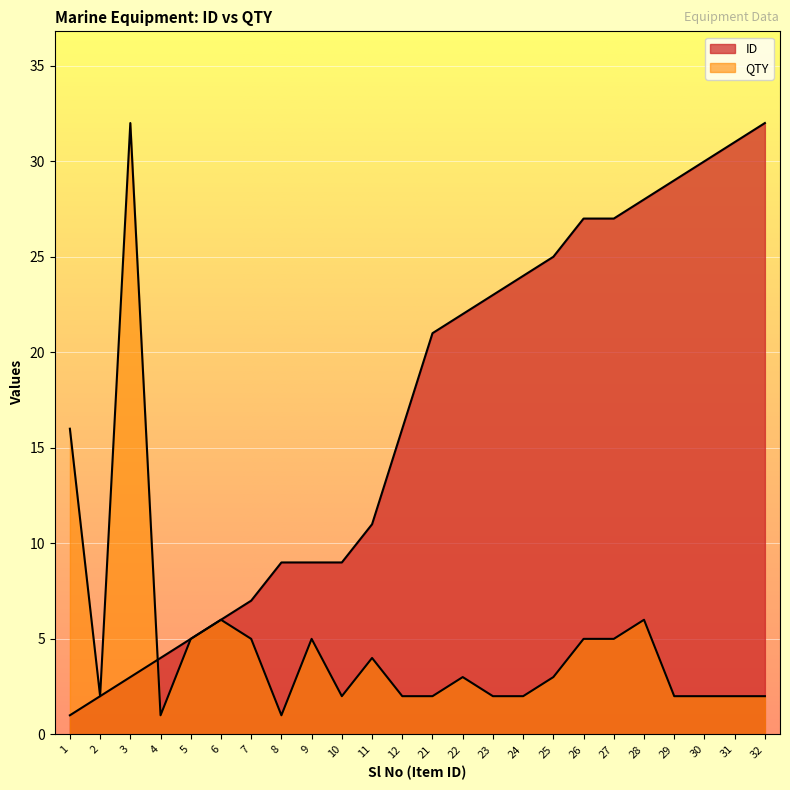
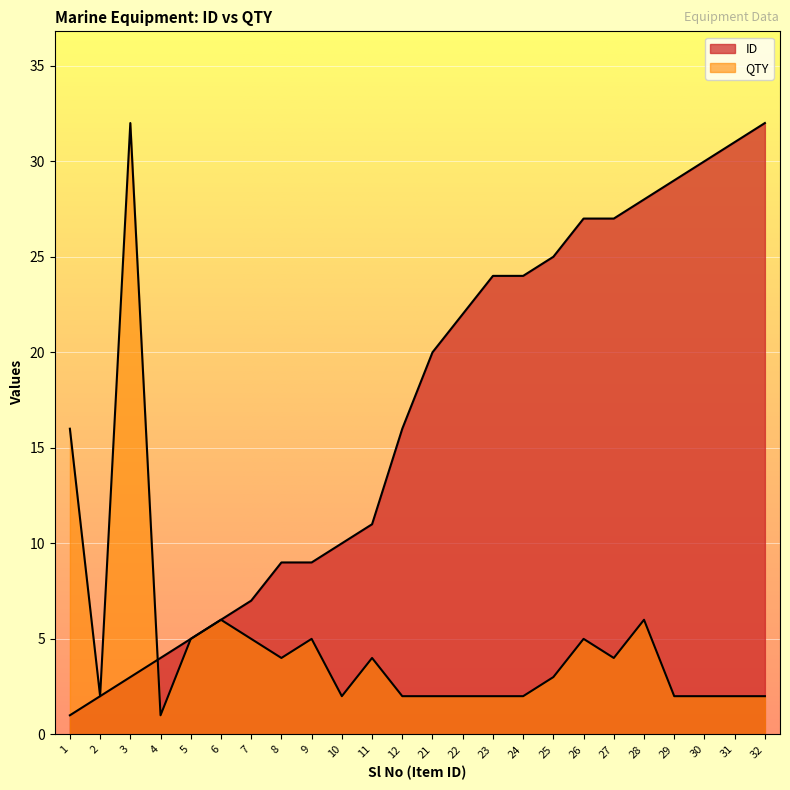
  {
    "ID": {
      "1": 1,
      "3": 3,
      "4": 4,
      "7": 7,
      "8": 9,
      "9": 9,
-     "10": 9,
+     "10": 10,
      "11": 11,
      "12": 16,
-     "21": 21,
+     "21": 20,
      "22": 22,
-     "23": 23,
+     "23": 24,
      "24": 24,
      "25": 25,
      "26": 27,
      "27": 27,
      "28": 28,
      "29": 29,
      "30": 30,
      "31": 31,
      "32": 32
    },
    "QTY": {
      "1": 16,
      "3": 32,
      "4": 1,
      "7": 5,
-     "8": 1,
+     "8": 4,
      "9": 5,
      "10": 2,
      "11": 4,
      "12": 2,
      "21": 2,
-     "22": 3,
+     "22": 2,
      "23": 2,
      "24": 2,
      "25": 3,
      "26": 5,
-     "27": 5,
+     "27": 4,
      "28": 6,
      "29": 2,
      "30": 2,
      "31": 2,
      "32": 2
    }
  }
